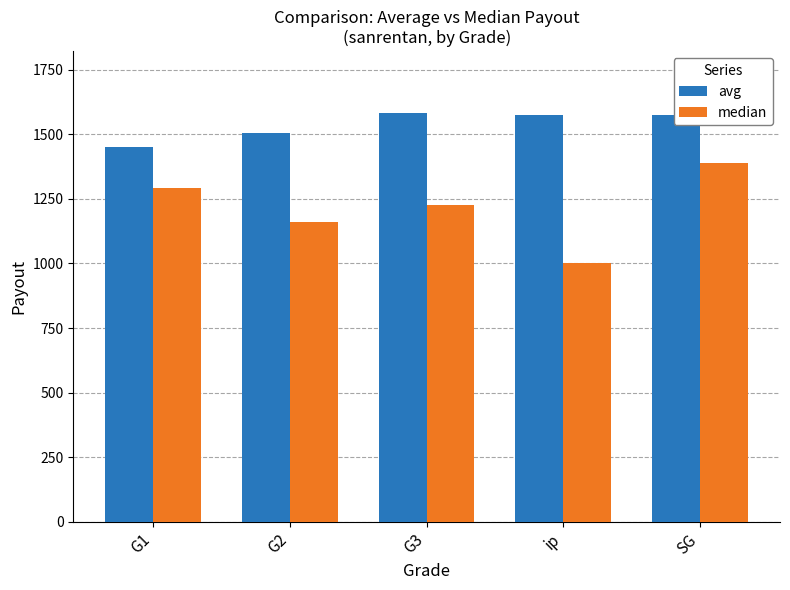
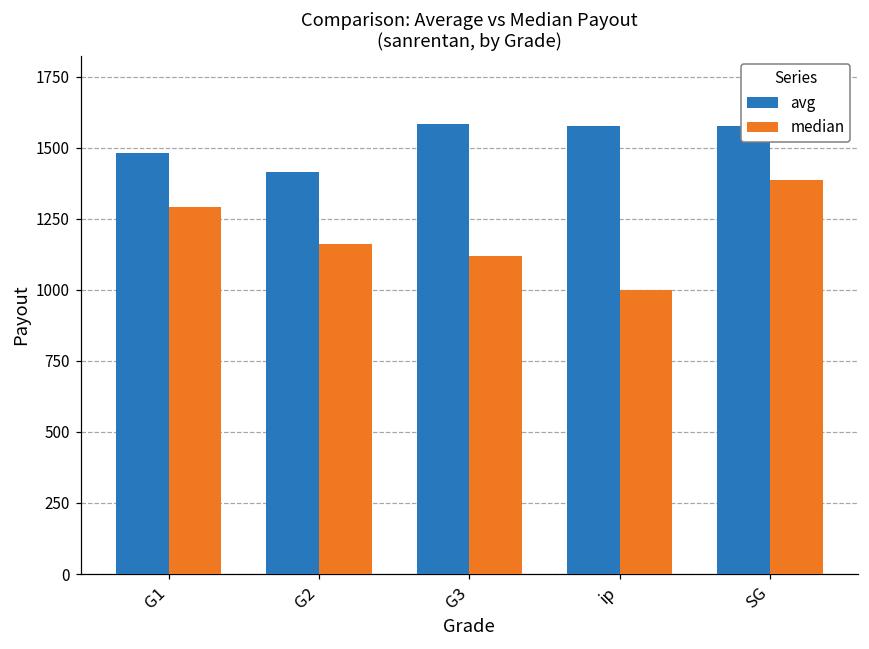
  {
    "avg": {
-     "G1": 1450,
-     "G2": 1500,
+     "G1": 1480,
+     "G2": 1410,
      "G3": 1580,
      "ip": 1580
    },
    "median": {
      "G1": 1290,
      "G2": 1160,
-     "G3": 1230,
+     "G3": 1120,
      "ip": 1000,
      "SG": 1390
    }
  }
